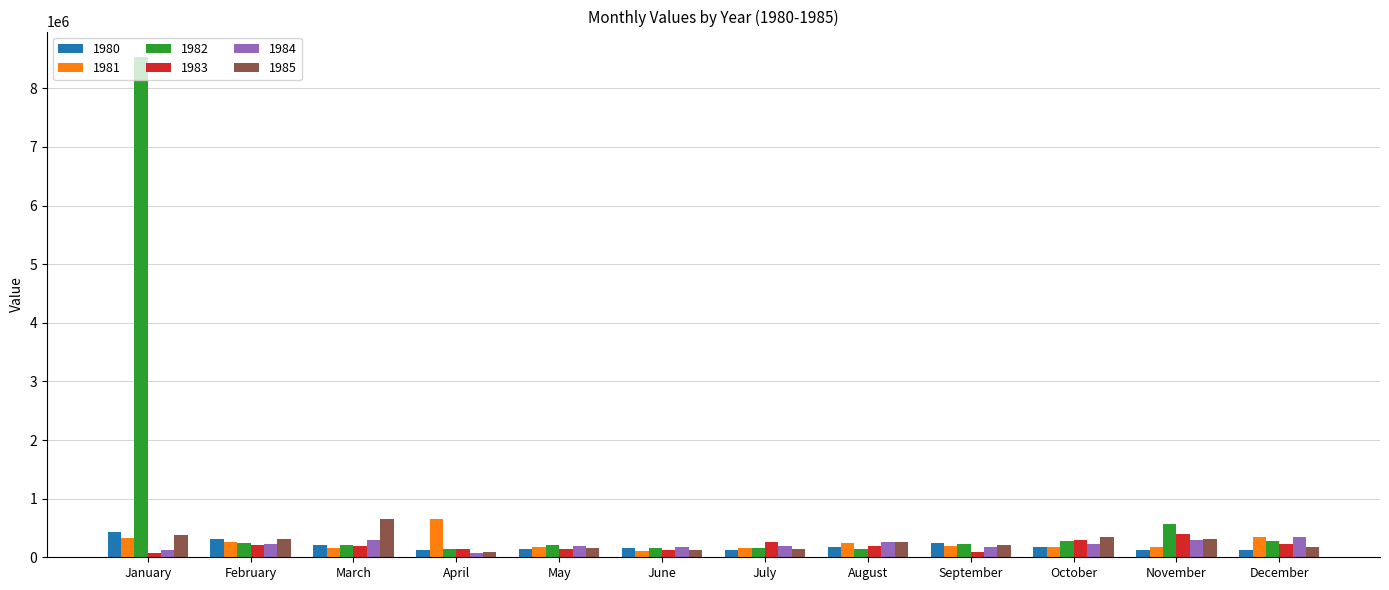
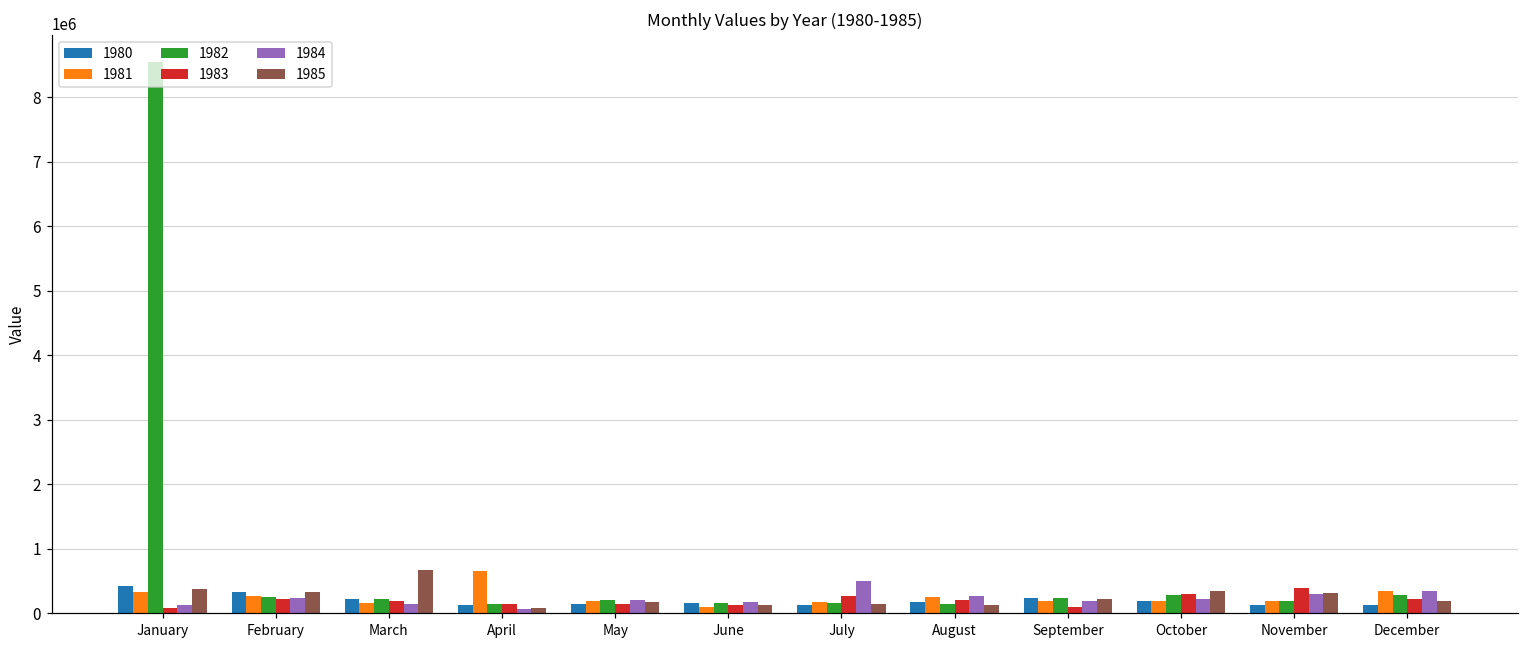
  {
    "1980": {
      "January": 400000,
      "February": 300000,
      "March": 200000,
      "April": 100000,
      "May": 100000,
      "June": 200000,
      "July": 100000,
      "August": 200000,
      "September": 200000,
      "October": 200000,
      "November": 100000,
      "December": 100000
    },
    "1981": {
      "January": 300000,
      "February": 300000,
      "March": 200000,
      "April": 700000,
      "May": 200000,
      "June": 100000,
      "July": 200000,
      "August": 200000,
      "September": 200000,
      "October": 200000,
      "November": 200000,
      "December": 300000
    },
    "1982": {
      "February": 200000,
      "March": 200000,
      "April": 100000,
      "May": 200000,
      "June": 200000,
      "July": 200000,
      "August": 100000,
      "September": 200000,
      "October": 300000,
-     "November": 600000,
+     "November": 200000,
      "December": 300000
    },
    "1983": {
      "January": 100000,
      "February": 200000,
      "March": 200000,
      "April": 100000,
      "May": 100000,
      "June": 100000,
      "July": 300000,
      "August": 200000,
      "September": 100000,
      "October": 300000,
      "November": 400000,
      "December": 200000
    },
    "1984": {
      "January": 100000,
      "February": 200000,
-     "March": 300000,
+     "March": 100000,
      "April": 100000,
      "May": 200000,
      "June": 200000,
-     "July": 200000,
+     "July": 500000,
      "August": 300000,
      "September": 200000,
      "October": 200000,
      "November": 300000,
      "December": 300000
    },
    "1985": {
      "January": 400000,
      "February": 300000,
      "March": 700000,
      "April": 100000,
      "May": 200000,
      "June": 100000,
      "July": 100000,
-     "August": 300000,
+     "August": 100000,
      "September": 200000,
      "October": 300000,
      "November": 300000,
      "December": 200000
    }
  }
